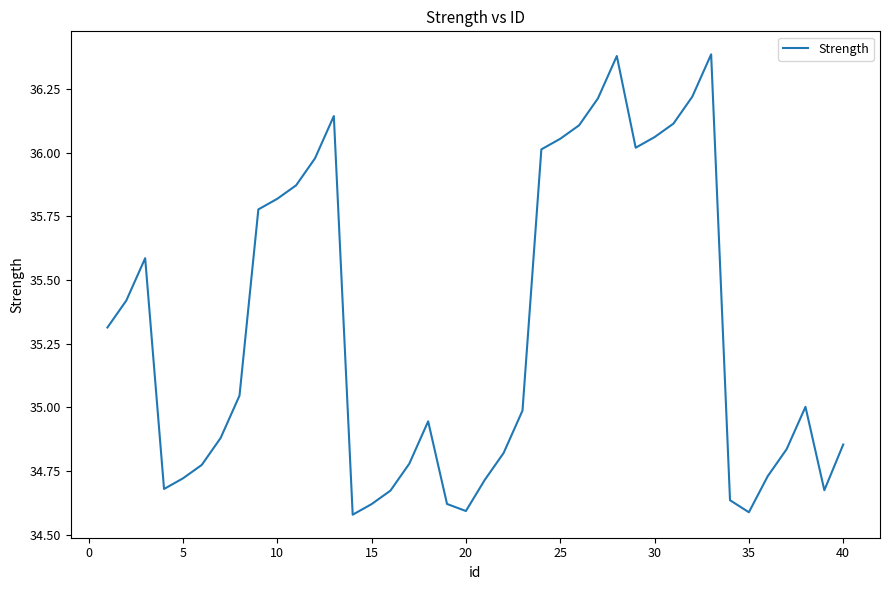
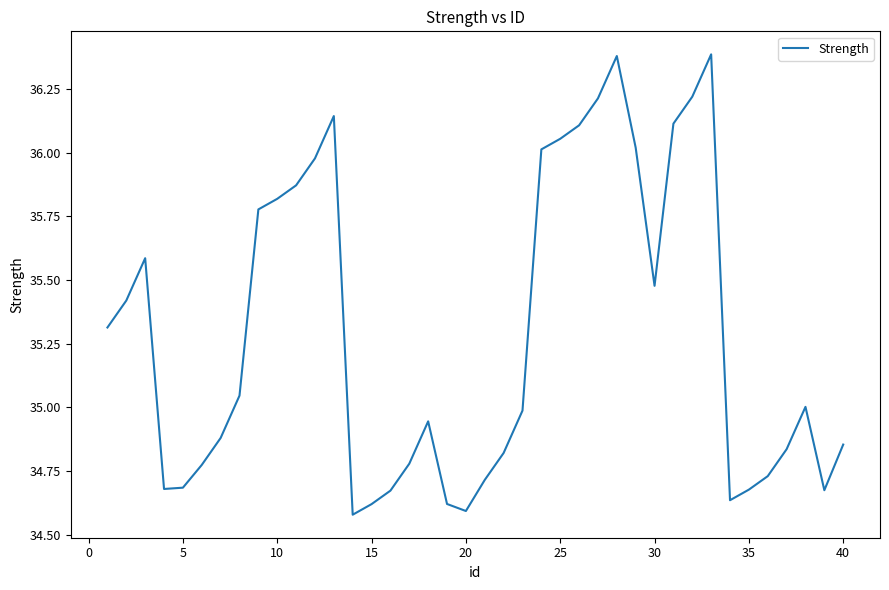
  {
-   "5": 34.72,
+   "5": 34.69,
    "10": 35.82,
    "15": 34.62,
    "20": 34.59,
    "25": 36.05,
-   "30": 36.06,
-   "35": 34.59,
+   "30": 35.48,
+   "35": 34.68,
    "40": 34.85
  }
